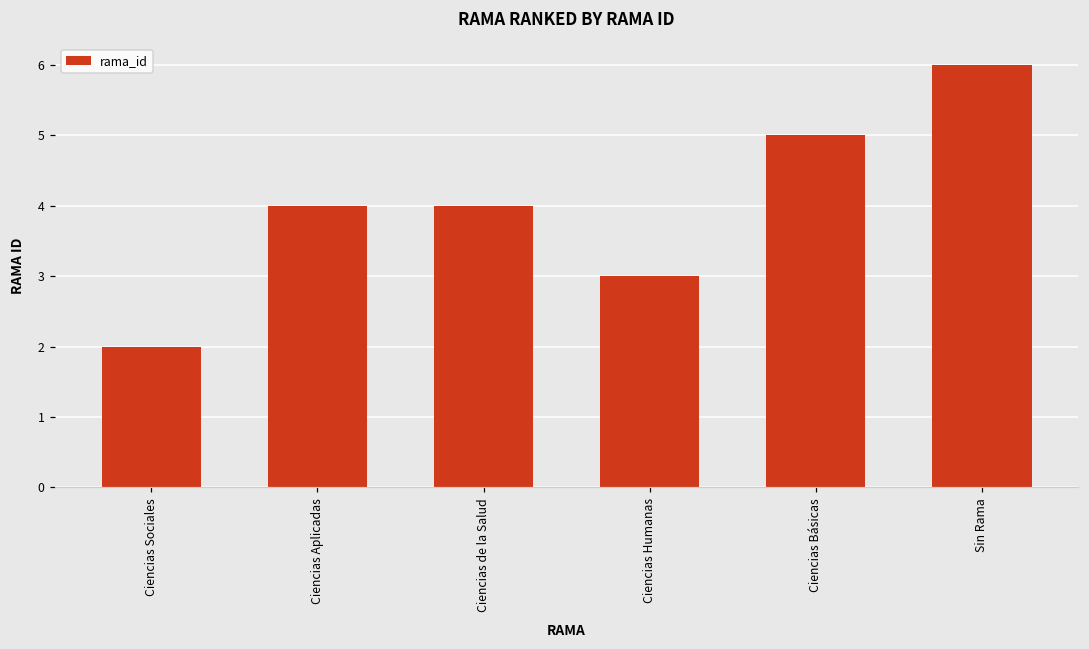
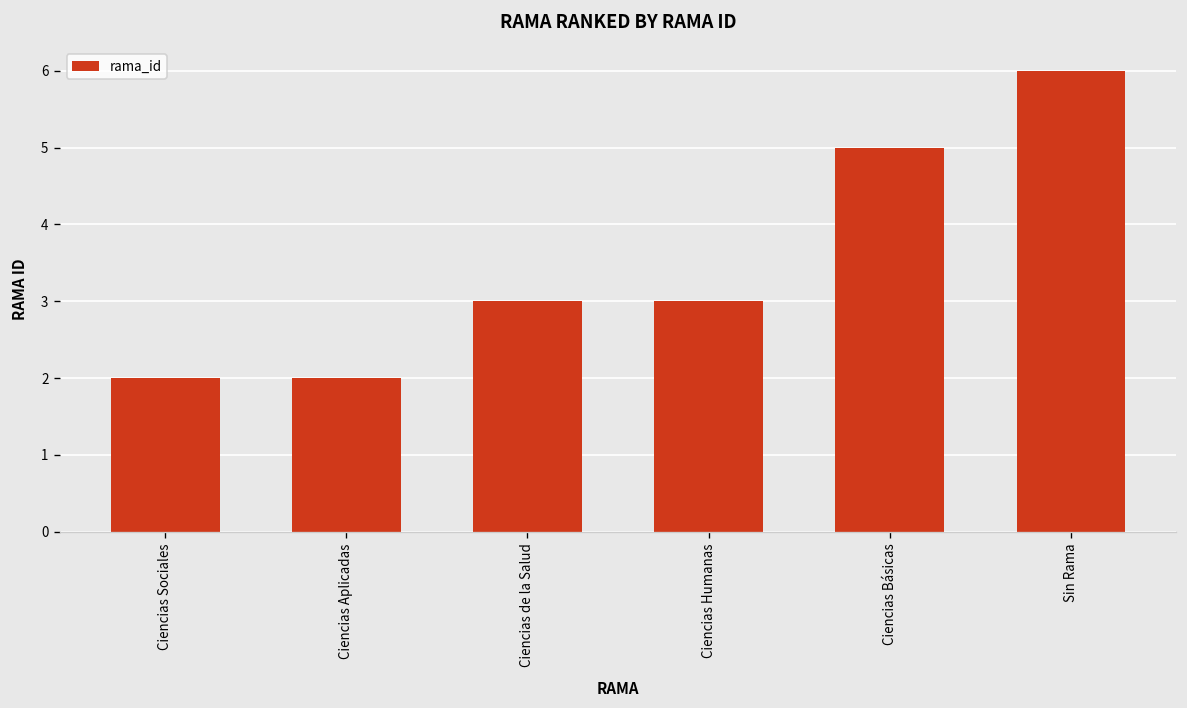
  {
    "Ciencias Sociales": 2,
-   "Ciencias Aplicadas": 4,
-   "Ciencias de la Salud": 4,
+   "Ciencias Aplicadas": 2,
+   "Ciencias de la Salud": 3,
    "Ciencias Humanas": 3,
    "Ciencias Básicas": 5,
    "Sin Rama": 6
  }
